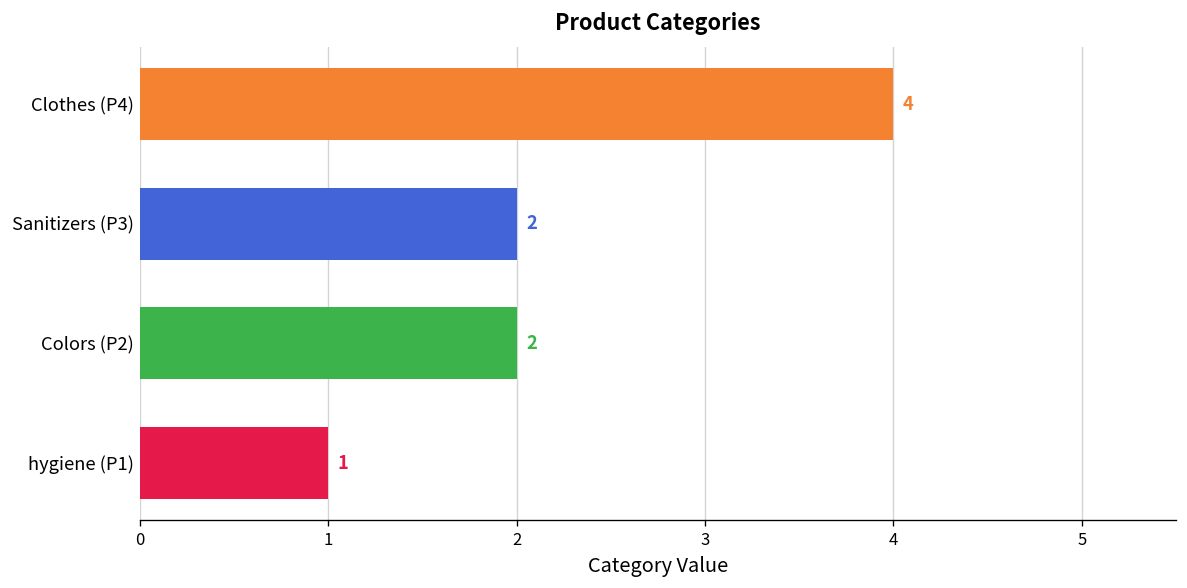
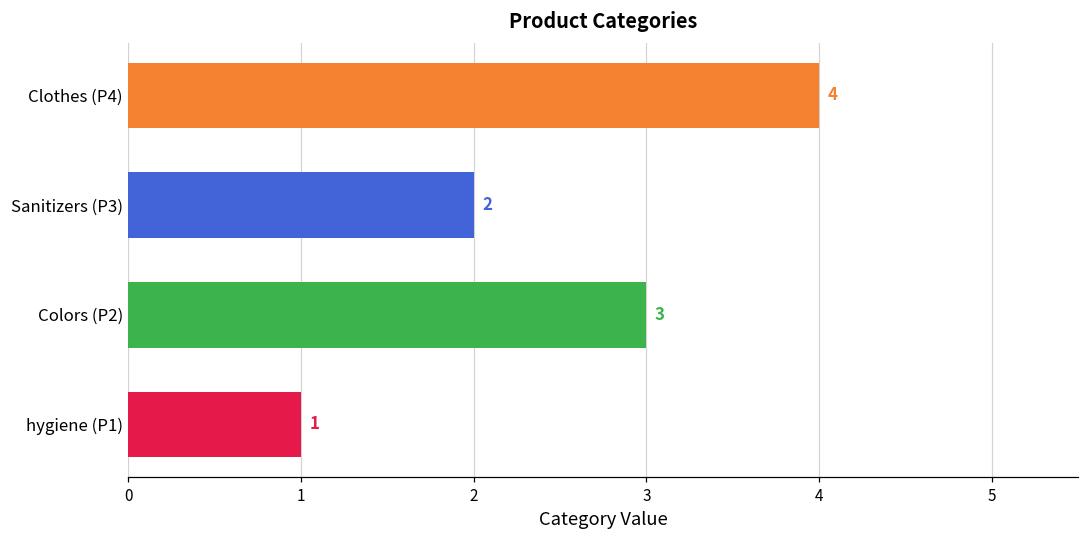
  {
    "Clothes (P4)": 4,
    "Sanitizers (P3)": 2,
-   "Colors (P2)": 2,
+   "Colors (P2)": 3,
    "hygiene (P1)": 1
  }
